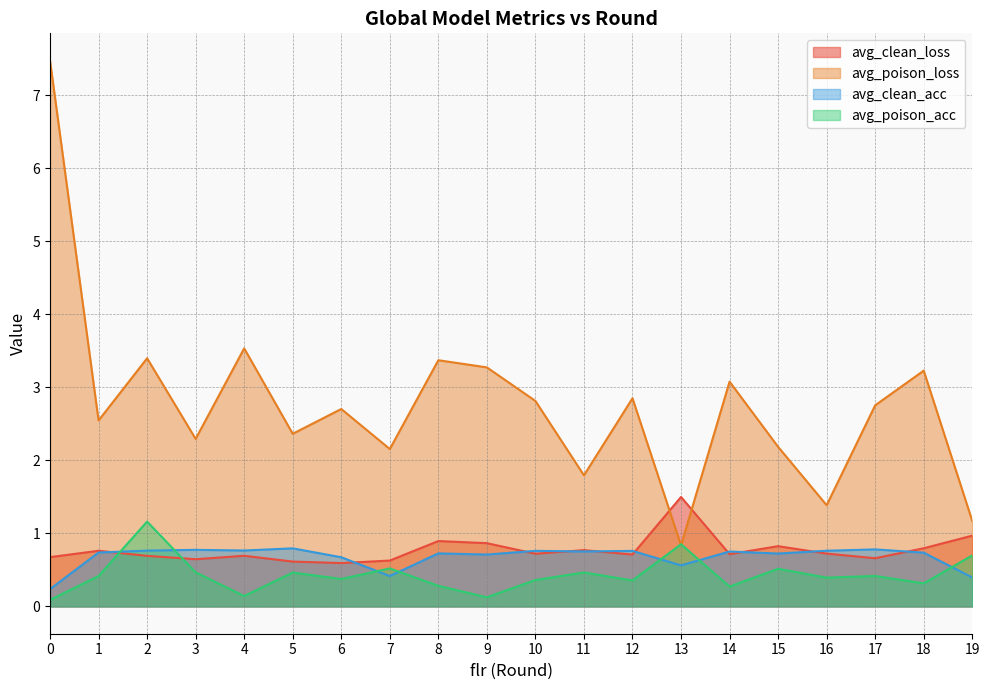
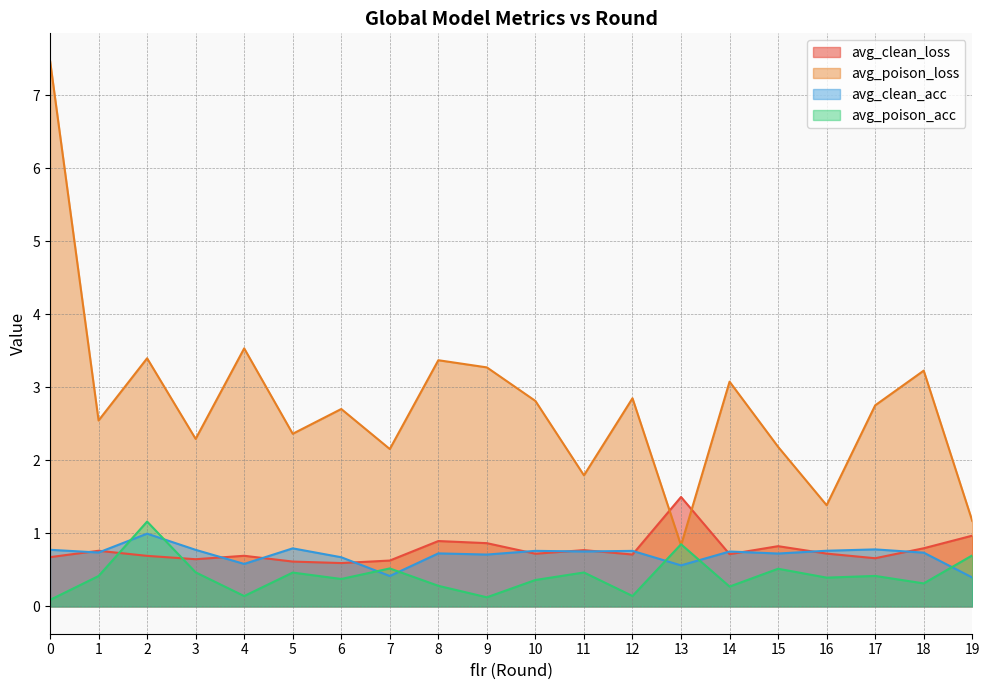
  {
    "avg_clean_acc": {
-     "0": 0.2,
-     "2": 0.8,
+     "0": 0.8,
+     "2": 1.0,
      "3": 0.8,
-     "4": 0.8,
+     "4": 0.6,
      "5": 0.8,
      "6": 0.7,
      "7": 0.4,
      "8": 0.7,
      "9": 0.7,
      "10": 0.8,
      "12": 0.8,
      "13": 0.6,
      "14": 0.8,
      "15": 0.7,
      "16": 0.8,
      "17": 0.8,
      "18": 0.7,
      "19": 0.4
    },
    "avg_poison_acc": {
      "0": 0.1,
      "1": 0.4,
      "2": 1.2,
      "3": 0.5,
      "4": 0.1,
      "5": 0.5,
      "6": 0.4,
      "7": 0.5,
      "8": 0.3,
      "9": 0.1,
      "10": 0.4,
      "11": 0.5,
-     "12": 0.4,
+     "12": 0.1,
      "14": 0.3,
      "15": 0.5,
      "16": 0.4,
      "17": 0.4,
      "18": 0.3,
      "19": 0.7
    }
  }
